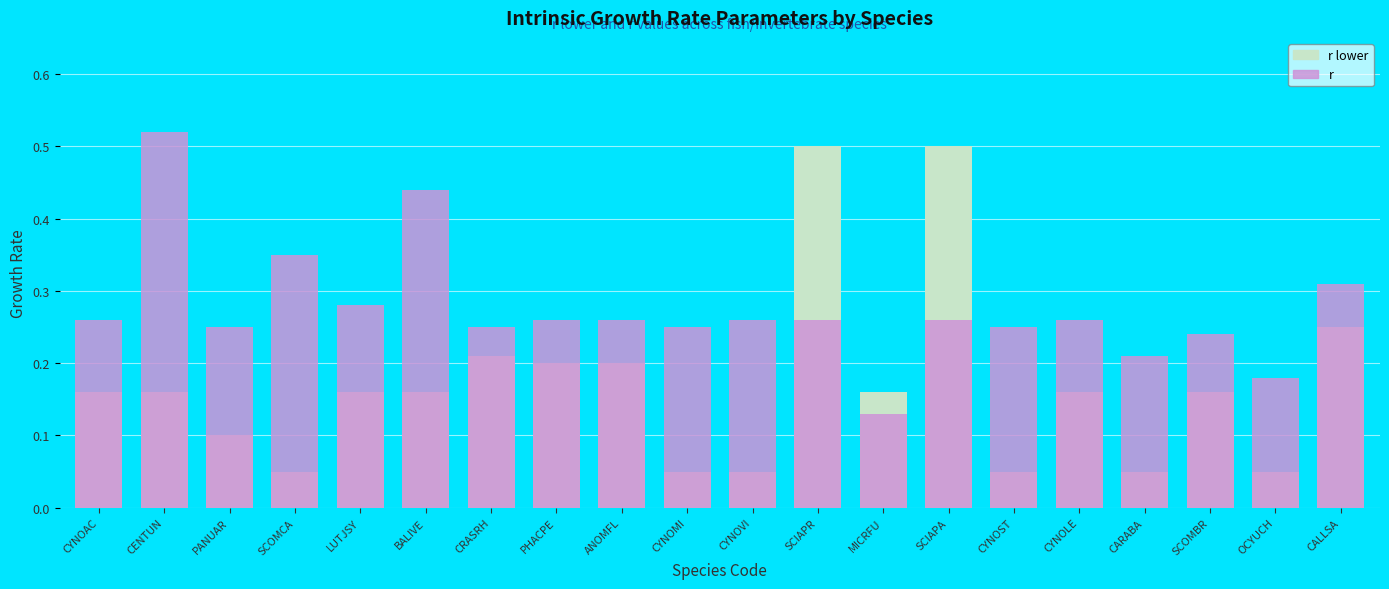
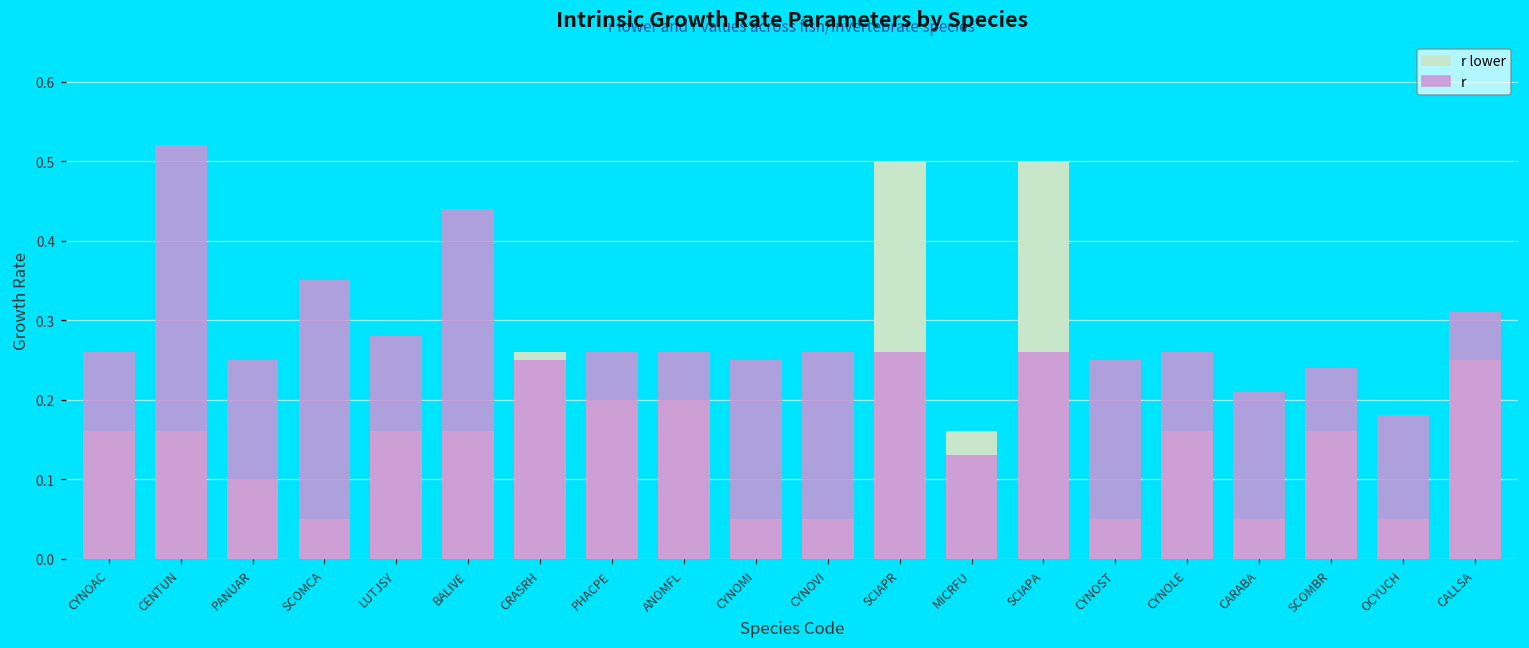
  {
    "r lower": {
-     "CRASRH": 0.21,
+     "CRASRH": 0.26,
      "SCIAPR": 0.50,
      "MICRFU": 0.16,
      "SCIAPA": 0.50
    },
    "r": {
      "CYNOAC": 0.26,
      "CENTUN": 0.52,
      "PANUAR": 0.25,
      "SCOMCA": 0.35,
      "LUTJSY": 0.28,
      "BALIVE": 0.44,
      "PHACPE": 0.26,
      "ANOMFL": 0.26,
      "CYNOMI": 0.25,
      "CYNOVI": 0.26,
      "CYNOST": 0.25,
      "CYNOLE": 0.26,
      "CARABA": 0.21,
      "SCOMBR": 0.24,
      "OCYUCH": 0.18,
      "CALLSA": 0.31
    }
  }
